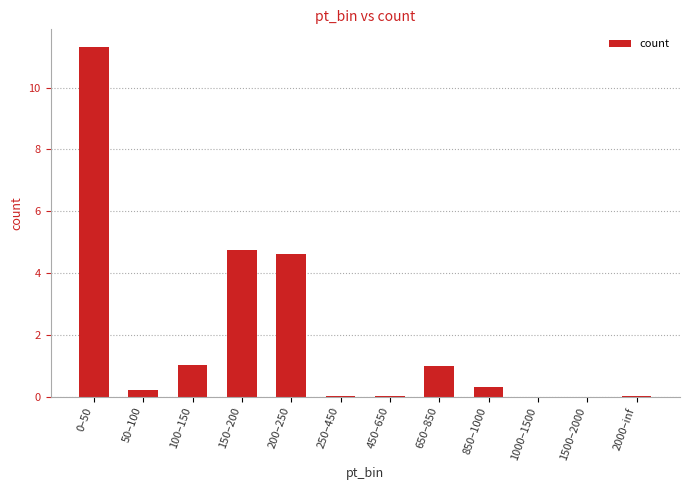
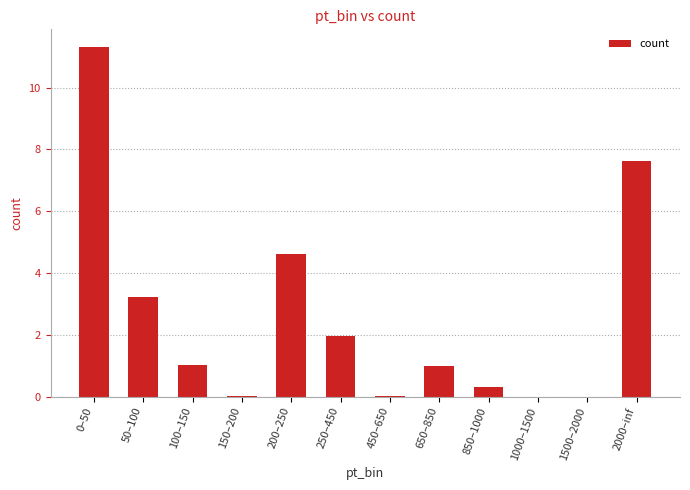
  {
    "0–50": 11.3,
-   "50–100": 0.2,
+   "50–100": 3.2,
    "100–150": 1.0,
-   "150–200": 4.7,
+   "150–200": 0.0,
    "200–250": 4.6,
-   "250–450": 0.0,
+   "250–450": 2.0,
    "650–850": 1.0,
    "850–1000": 0.3,
    "1000–1500": 0.0,
    "1500–2000": 0.0,
-   "2000–inf": 0.0
+   "2000–inf": 7.6
  }
